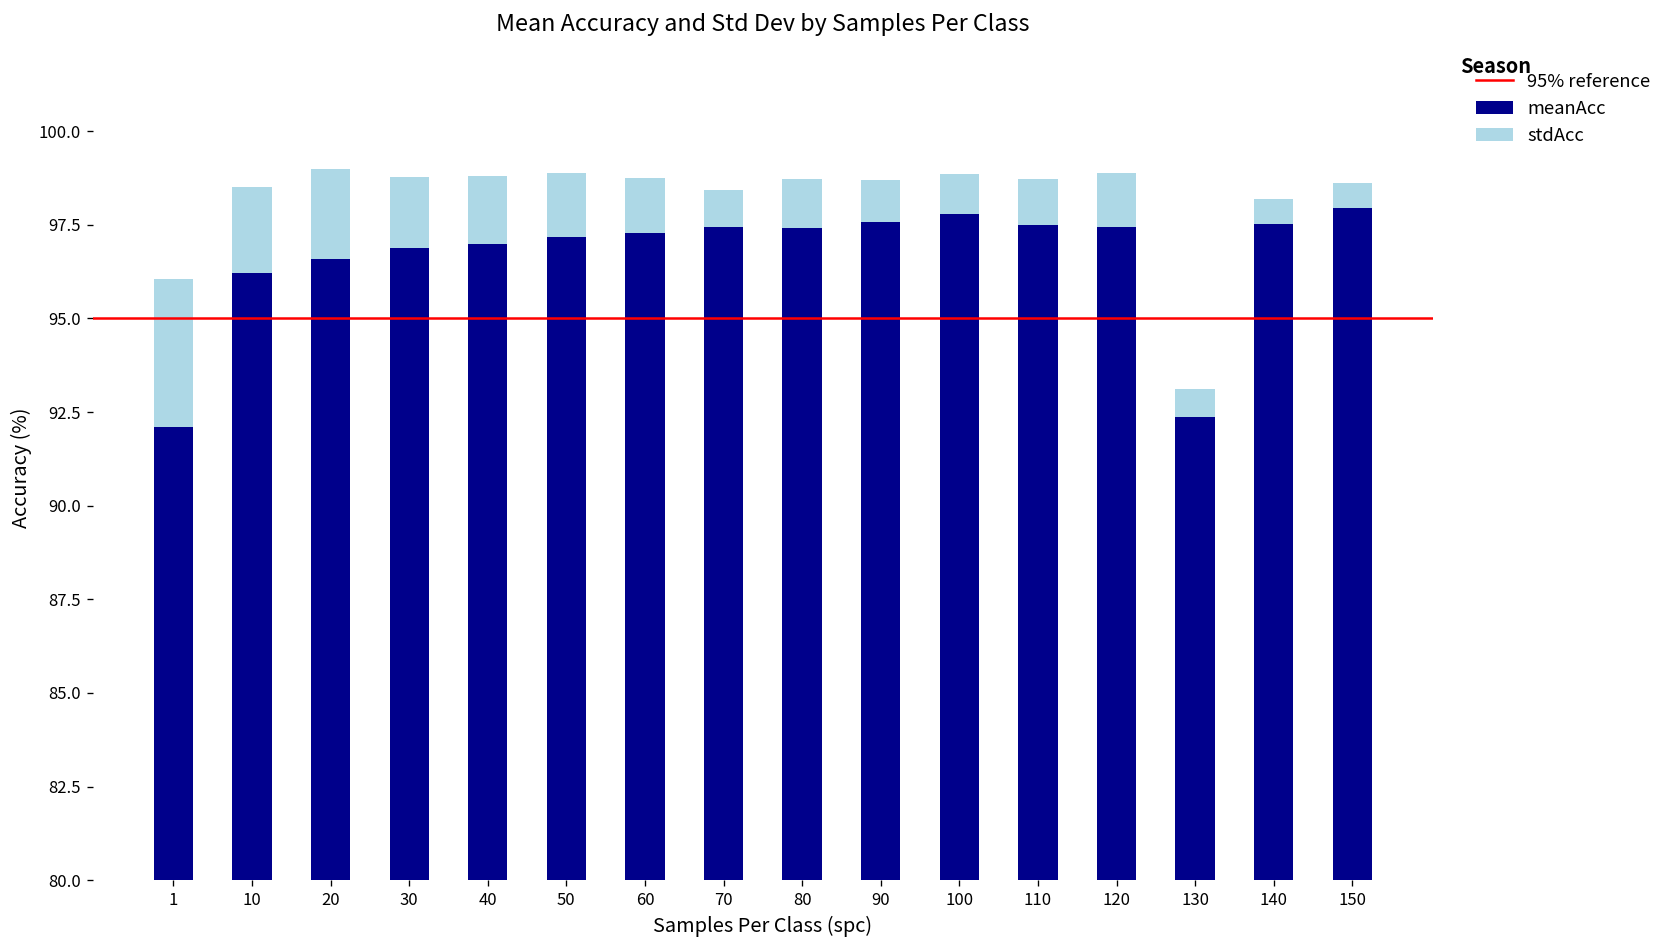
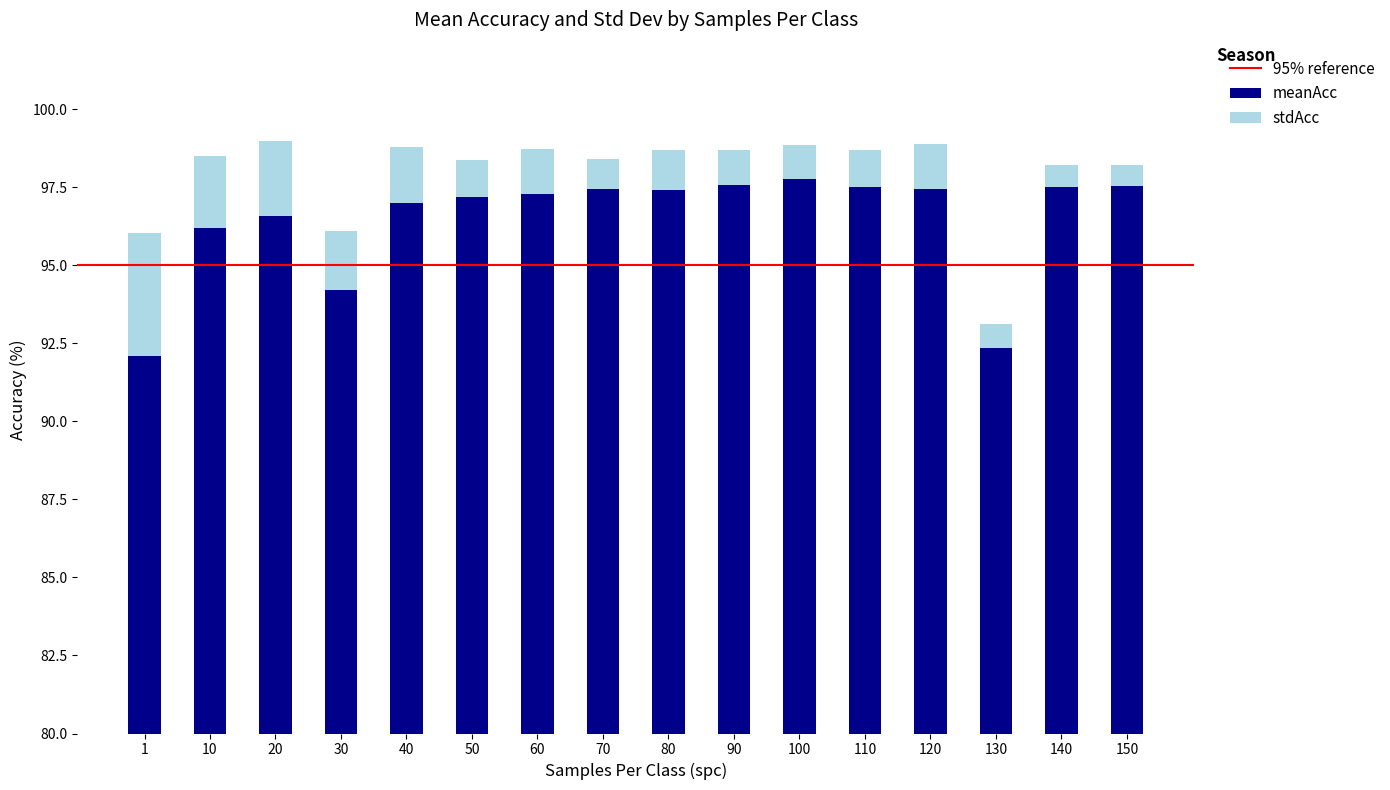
  {
    "meanAcc": {
      "1": 92.1,
      "10": 96.2,
      "20": 96.6,
-     "30": 96.9,
+     "30": 94.2,
      "40": 97.0,
      "50": 97.2,
      "60": 97.3,
      "70": 97.4,
      "80": 97.4,
      "90": 97.6,
      "100": 97.8,
      "110": 97.5,
      "120": 97.5,
      "130": 92.4,
      "140": 97.5,
-     "150": 98.0
+     "150": 97.6
    },
    "stdAcc": {
      "1": 4.0,
      "10": 2.3,
      "20": 2.4,
      "30": 1.9,
      "40": 1.8,
-     "50": 1.7,
+     "50": 1.2,
      "60": 1.5,
      "70": 1.0,
      "80": 1.3,
      "90": 1.1,
      "100": 1.1,
      "110": 1.2,
      "120": 1.4,
      "130": 0.8,
      "140": 0.7,
      "150": 0.7
    }
  }
